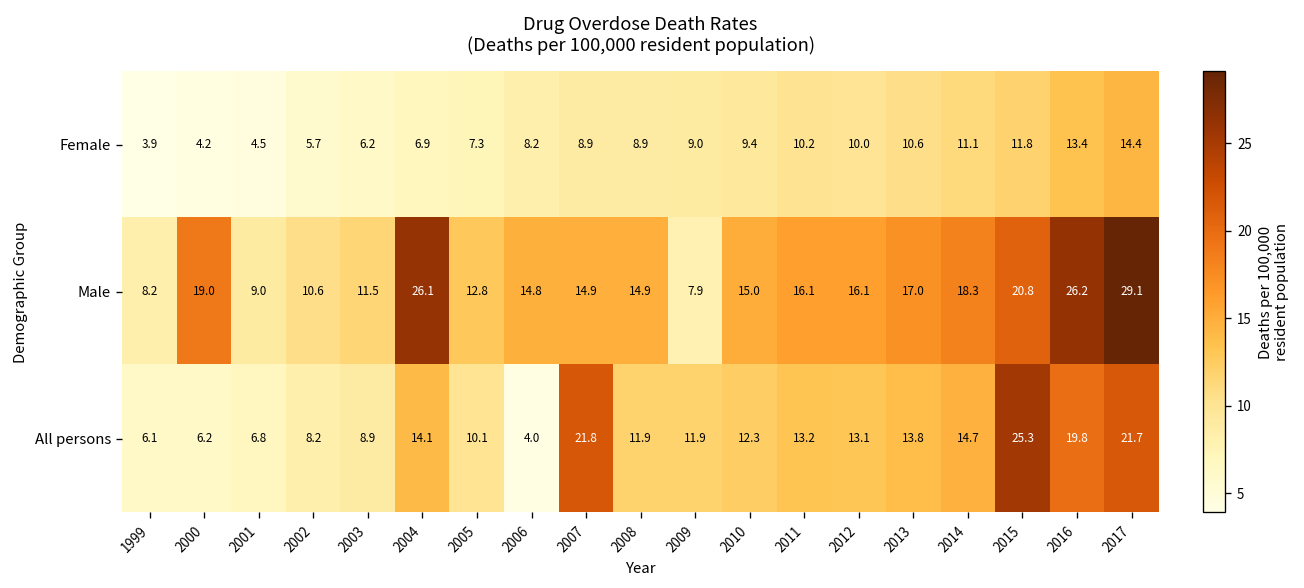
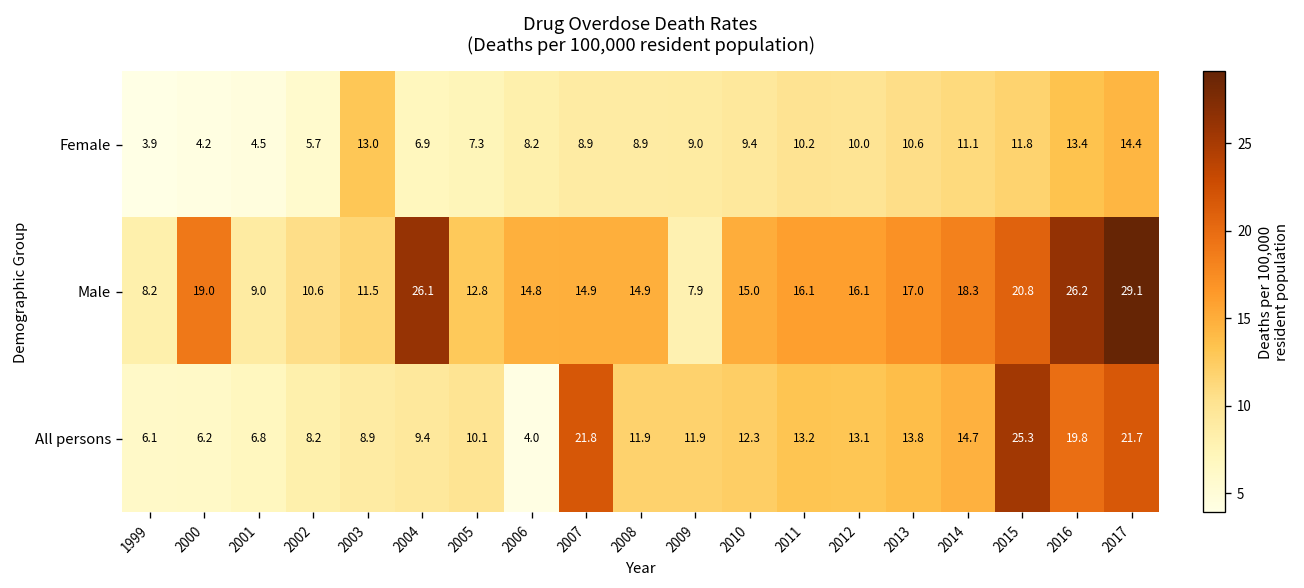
  {
    "Female": {
      "1999": 3.9,
      "2000": 4.2,
      "2001": 4.5,
      "2002": 5.7,
-     "2003": 6.2,
+     "2003": 13.0,
      "2004": 6.9,
      "2005": 7.3,
      "2006": 8.2,
      "2007": 8.9,
      "2008": 8.9,
      "2009": 9.0,
      "2010": 9.4,
      "2011": 10.2,
      "2012": 10.0,
      "2013": 10.6,
      "2014": 11.1,
      "2015": 11.8,
      "2016": 13.4,
      "2017": 14.4
    },
    "Male": {
      "1999": 8.2,
      "2000": 19.0,
      "2001": 9.0,
      "2002": 10.6,
      "2003": 11.5,
      "2004": 26.1,
      "2005": 12.8,
      "2006": 14.8,
      "2007": 14.9,
      "2008": 14.9,
      "2009": 7.9,
      "2010": 15.0,
      "2011": 16.1,
      "2012": 16.1,
      "2013": 17.0,
      "2014": 18.3,
      "2015": 20.8,
      "2016": 26.2,
      "2017": 29.1
    },
    "All persons": {
      "1999": 6.1,
      "2000": 6.2,
      "2001": 6.8,
      "2002": 8.2,
      "2003": 8.9,
-     "2004": 14.1,
+     "2004": 9.4,
      "2005": 10.1,
      "2006": 4.0,
      "2007": 21.8,
      "2008": 11.9,
      "2009": 11.9,
      "2010": 12.3,
      "2011": 13.2,
      "2012": 13.1,
      "2013": 13.8,
      "2014": 14.7,
      "2015": 25.3,
      "2016": 19.8,
      "2017": 21.7
    }
  }
